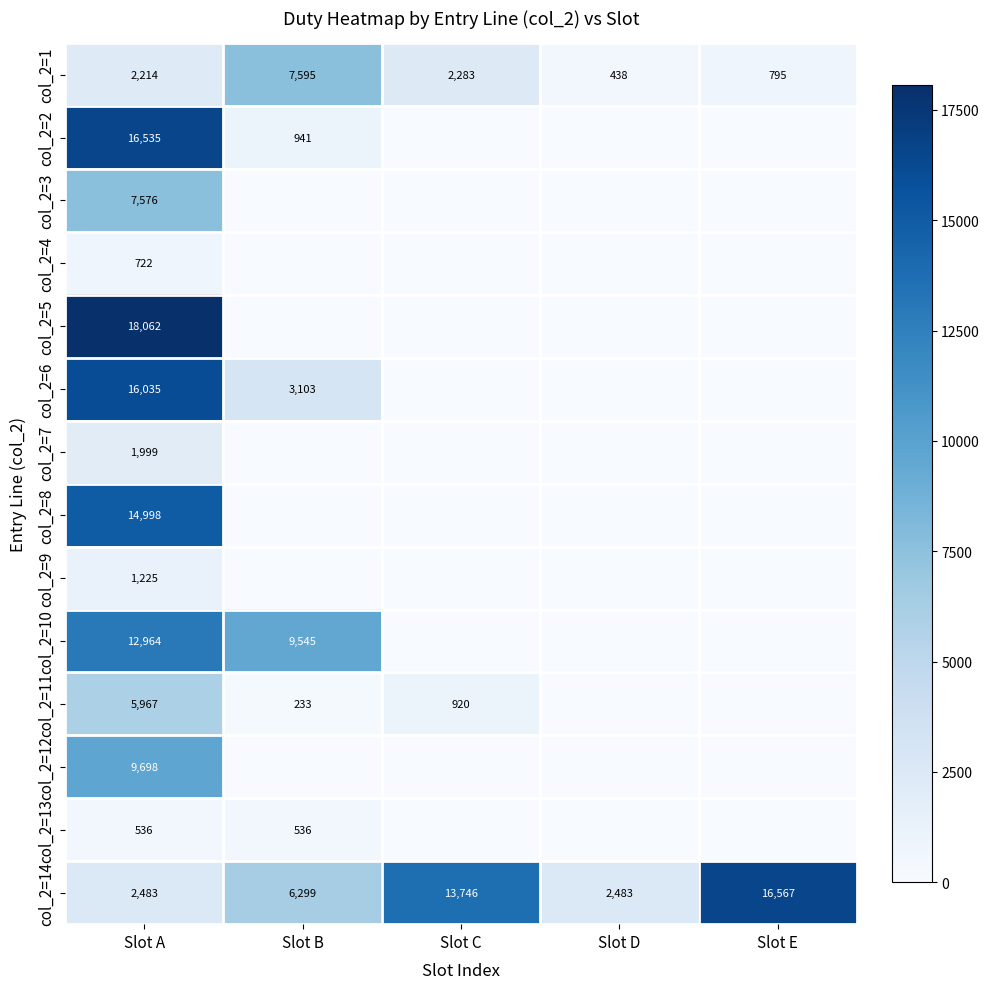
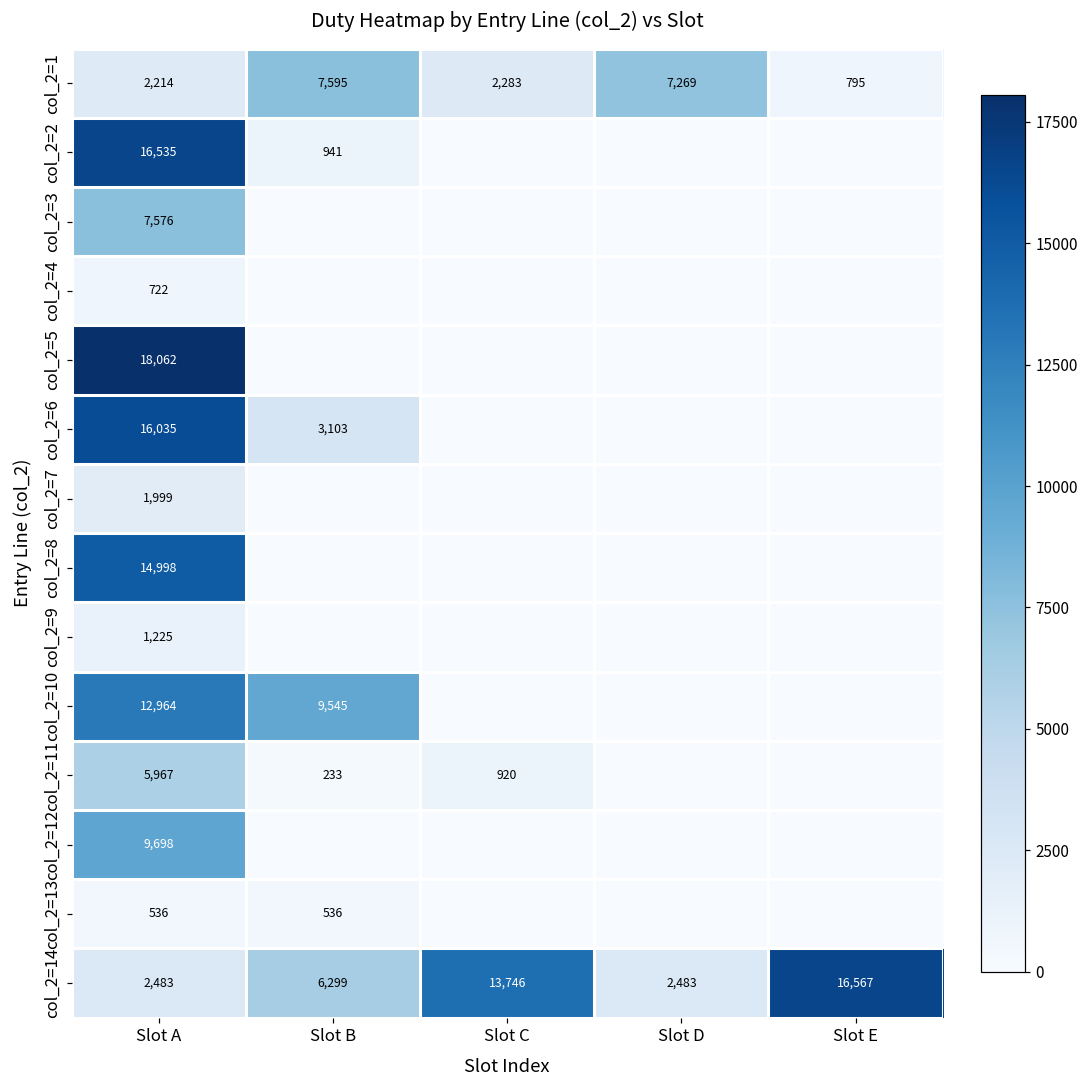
  {
    "col_2=1": {
      "Slot A": "2,214",
      "Slot B": "7,595",
      "Slot C": "2,283",
-     "Slot D": "438",
+     "Slot D": "7,269",
      "Slot E": "795"
    },
    "col_2=2": {
      "Slot A": "16,535",
      "Slot B": "941"
    },
    "col_2=3": {
      "Slot A": "7,576"
    },
    "col_2=4": {
      "Slot A": "722"
    },
    "col_2=5": {
      "Slot A": "18,062"
    },
    "col_2=6": {
      "Slot A": "16,035",
      "Slot B": "3,103"
    },
    "col_2=7": {
      "Slot A": "1,999"
    },
    "col_2=8": {
      "Slot A": "14,998"
    },
    "col_2=9": {
      "Slot A": "1,225"
    },
    "col_2=10": {
      "Slot A": "12,964",
      "Slot B": "9,545"
    },
    "col_2=11": {
      "Slot A": "5,967",
      "Slot B": "233",
      "Slot C": "920"
    },
    "col_2=12": {
      "Slot A": "9,698"
    },
    "col_2=13": {
      "Slot A": "536",
      "Slot B": "536"
    },
    "col_2=14": {
      "Slot A": "2,483",
      "Slot B": "6,299",
      "Slot C": "13,746",
      "Slot D": "2,483",
      "Slot E": "16,567"
    }
  }
